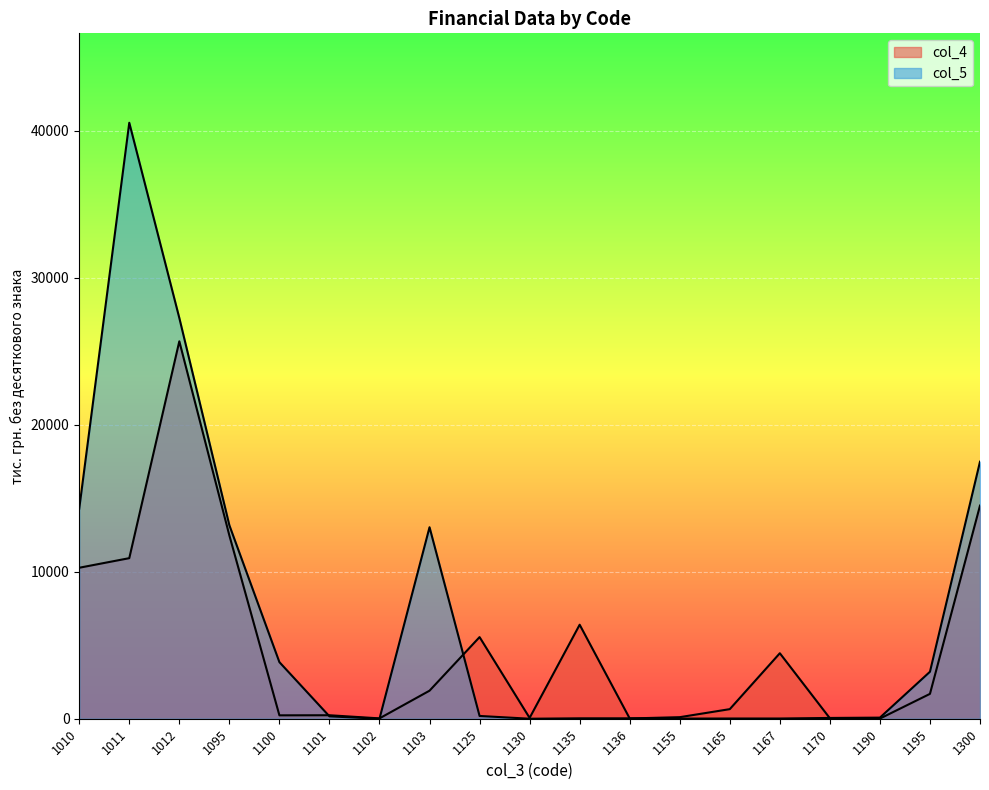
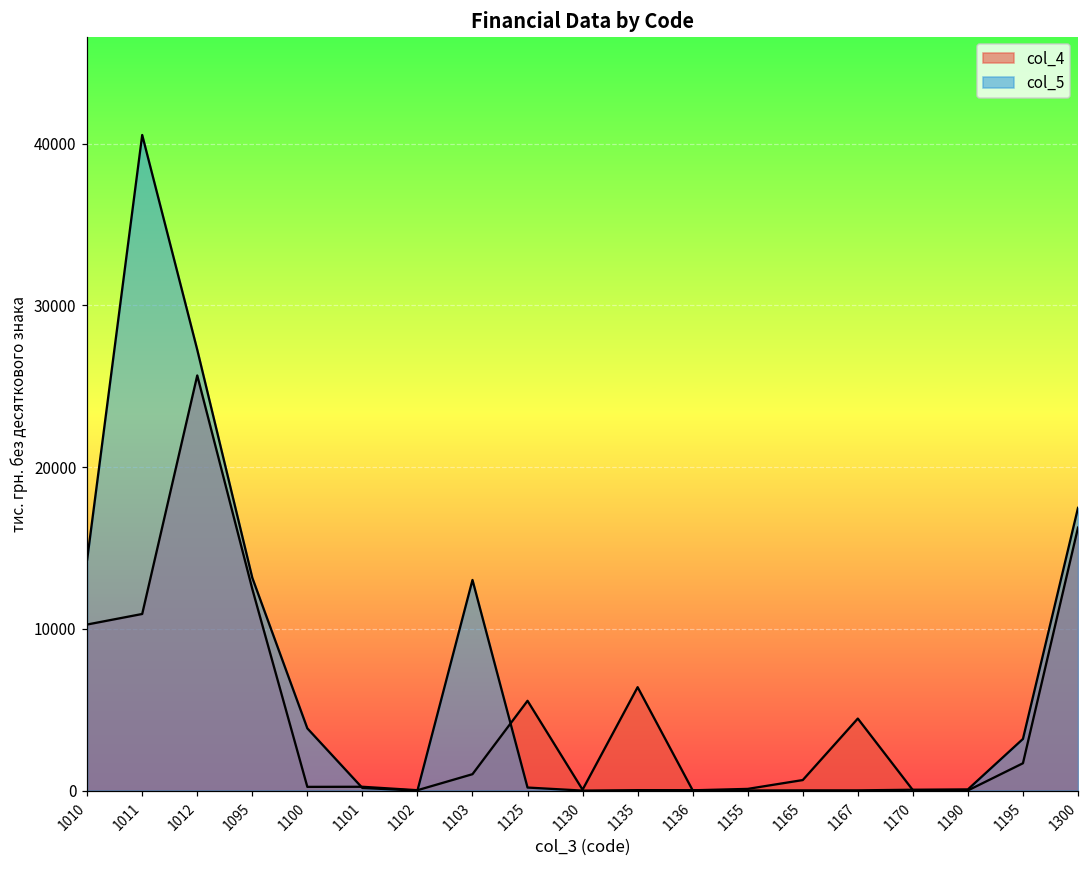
  {
    "col_4": {
      "1010": 10300,
      "1011": 10900,
      "1012": 25700,
      "1095": 12500,
      "1100": 200,
-     "1103": 1900,
+     "1103": 1000,
      "1125": 5600,
      "1135": 6400,
      "1165": 700,
      "1167": 4500,
      "1195": 1700,
-     "1300": 14500
+     "1300": 16300
    },
    "col_5": {
      "1010": 14300,
      "1011": 40500,
      "1012": 27300,
      "1095": 13200,
      "1100": 3800,
      "1103": 13000,
      "1125": 200,
      "1135": 0,
      "1165": 0,
      "1167": 0,
      "1195": 3200,
      "1300": 17500
    }
  }
